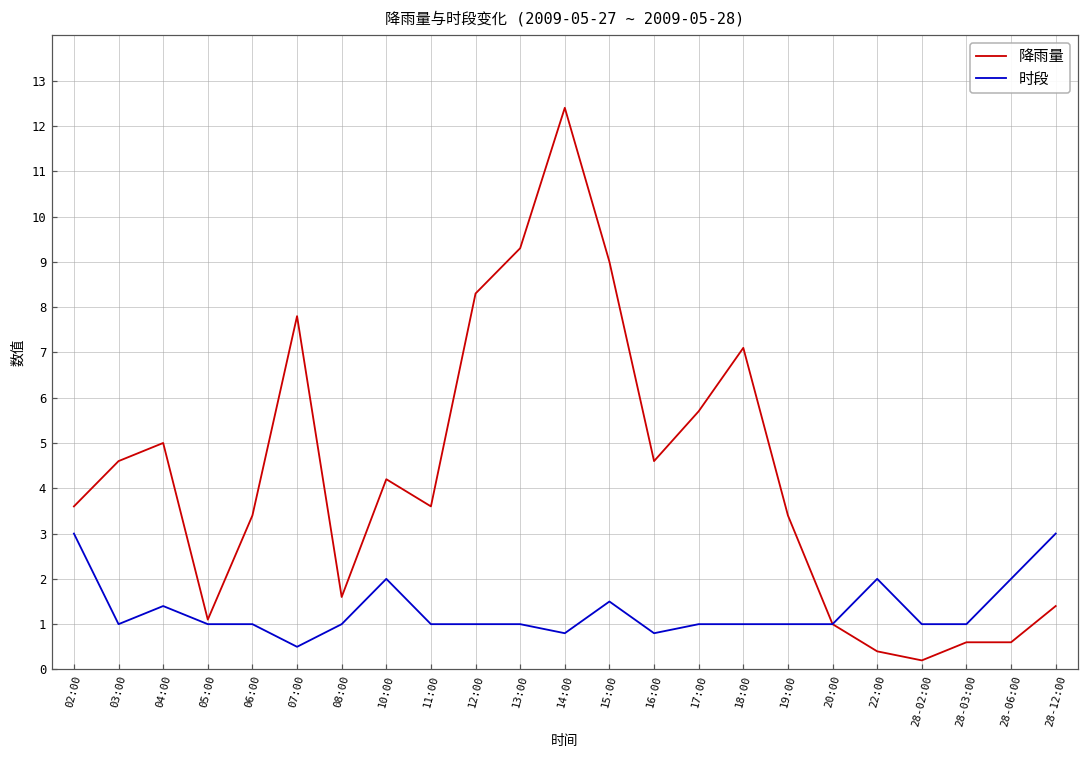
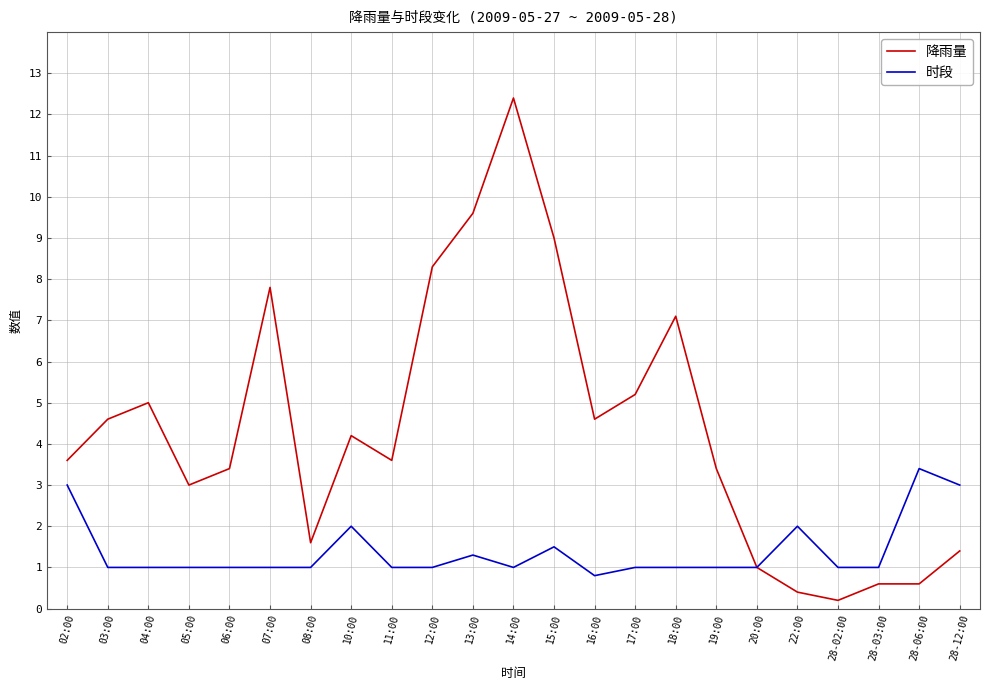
  {
    "降雨量": {
      "02:00": 3.6,
      "03:00": 4.6,
      "04:00": 5.0,
-     "05:00": 1.1,
+     "05:00": 3.0,
      "06:00": 3.4,
      "07:00": 7.8,
      "08:00": 1.6,
      "10:00": 4.2,
      "11:00": 3.6,
      "12:00": 8.3,
-     "13:00": 9.3,
+     "13:00": 9.6,
      "14:00": 12.4,
      "15:00": 9.0,
      "16:00": 4.6,
-     "17:00": 5.7,
+     "17:00": 5.2,
      "18:00": 7.1,
      "19:00": 3.4,
      "22:00": 0.4,
      "28-02:00": 0.2,
      "28-03:00": 0.6,
      "28-06:00": 0.6,
      "28-12:00": 1.4
    },
    "时段": {
      "02:00": 3.0,
      "03:00": 1.0,
-     "04:00": 1.4,
+     "04:00": 1.0,
      "05:00": 1.0,
      "06:00": 1.0,
-     "07:00": 0.5,
+     "07:00": 1.0,
      "08:00": 1.0,
      "10:00": 2.0,
      "11:00": 1.0,
      "12:00": 1.0,
-     "13:00": 1.0,
-     "14:00": 0.8,
+     "13:00": 1.3,
+     "14:00": 1.0,
      "15:00": 1.5,
      "16:00": 0.8,
      "17:00": 1.0,
      "18:00": 1.0,
      "19:00": 1.0,
      "22:00": 2.0,
      "28-02:00": 1.0,
      "28-03:00": 1.0,
-     "28-06:00": 2.0,
+     "28-06:00": 3.4,
      "28-12:00": 3.0
    }
  }
